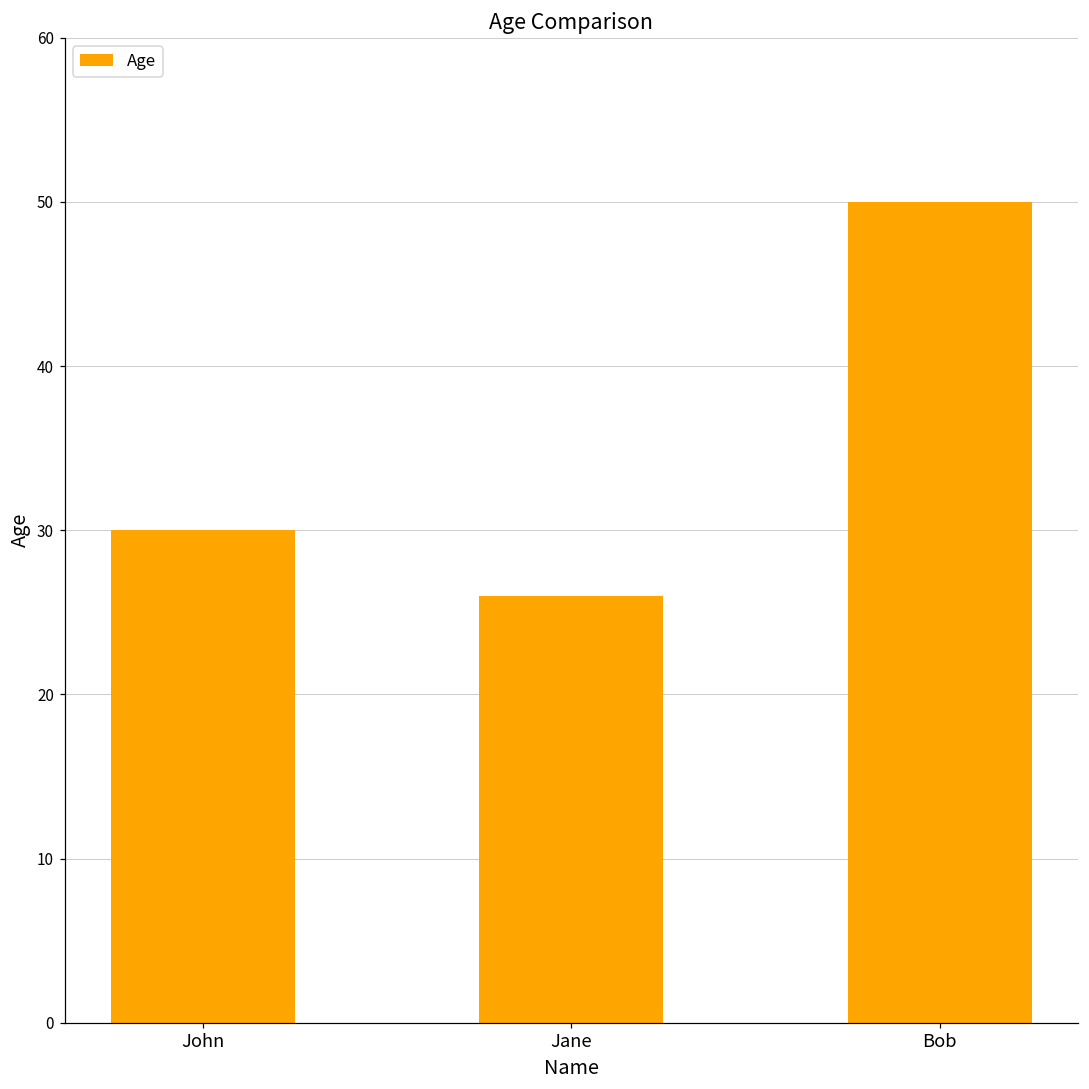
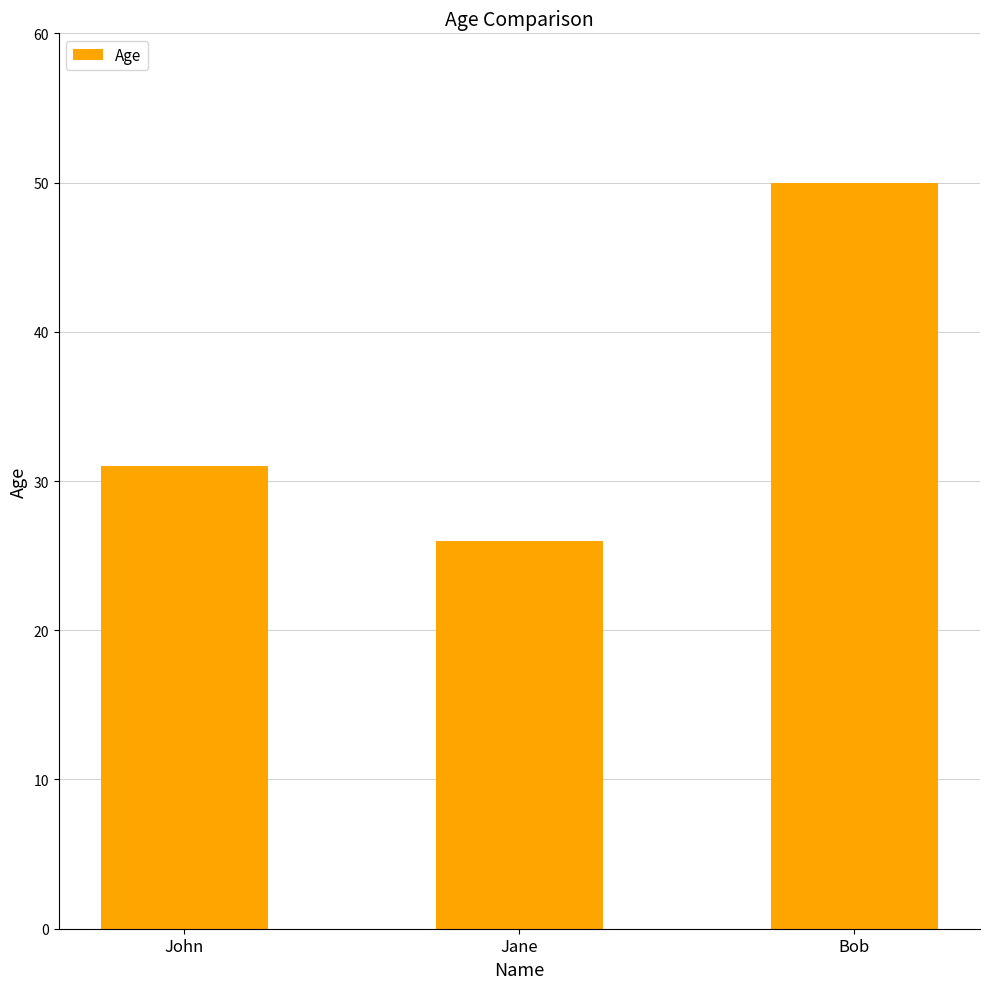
  {
-   "John": 30,
+   "John": 31,
    "Jane": 26,
    "Bob": 50
  }
